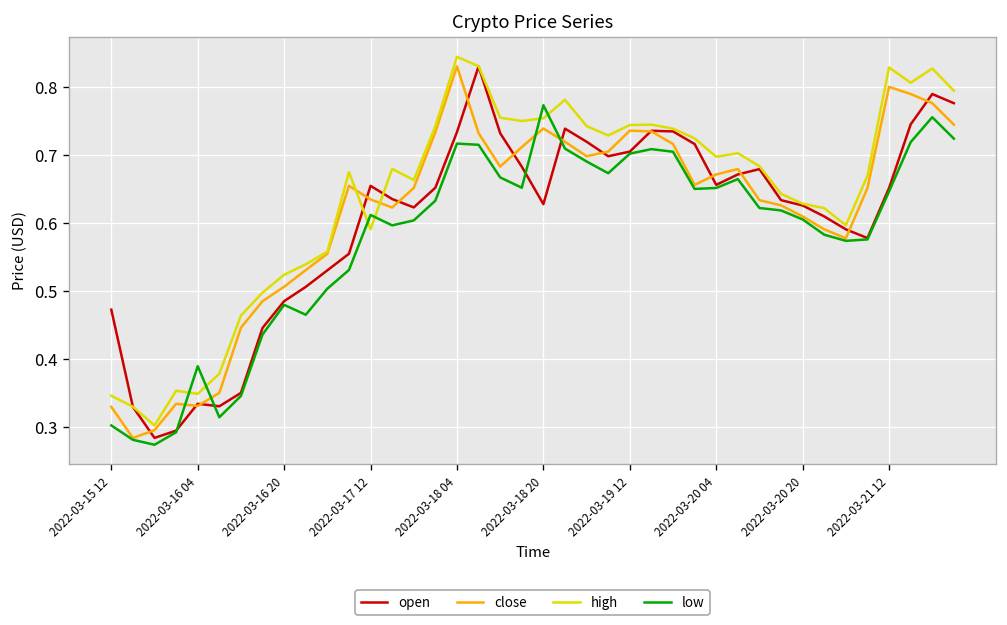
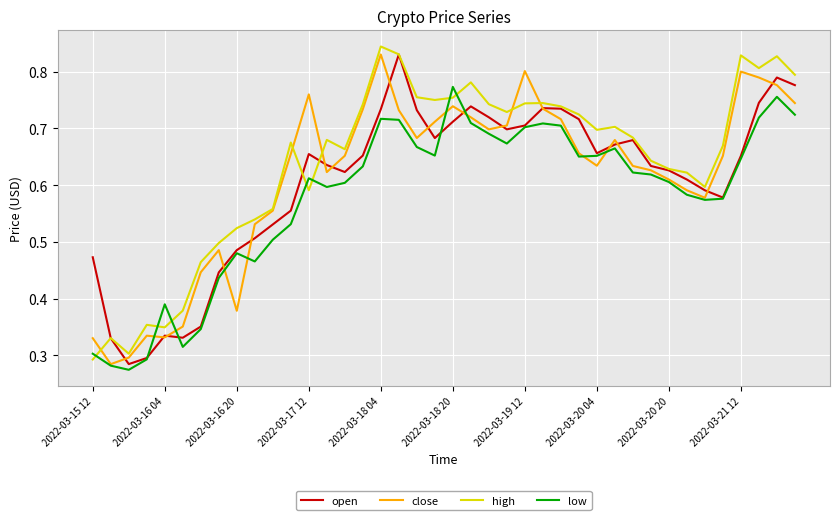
  {
    "open": {
      "2022-03-15 12": 0.47,
      "2022-03-16 20": 0.49,
      "2022-03-17 12": 0.65,
      "2022-03-18 04": 0.73,
-     "2022-03-18 20": 0.63,
+     "2022-03-18 20": 0.71,
      "2022-03-20 04": 0.66,
      "2022-03-21 12": 0.65
    },
    "close": {
      "2022-03-15 12": 0.33,
-     "2022-03-16 20": 0.51,
-     "2022-03-17 12": 0.63,
+     "2022-03-16 20": 0.38,
+     "2022-03-17 12": 0.76,
      "2022-03-18 04": 0.83,
      "2022-03-18 20": 0.74,
-     "2022-03-19 12": 0.74,
-     "2022-03-20 04": 0.67,
+     "2022-03-19 12": 0.80,
+     "2022-03-20 04": 0.63,
      "2022-03-21 12": 0.80
    },
    "high": {
-     "2022-03-15 12": 0.35,
+     "2022-03-15 12": 0.29,
      "2022-03-16 04": 0.35,
      "2022-03-16 20": 0.52,
      "2022-03-17 12": 0.59,
      "2022-03-18 04": 0.84,
      "2022-03-18 20": 0.75,
      "2022-03-19 12": 0.74,
      "2022-03-20 04": 0.70,
      "2022-03-21 12": 0.83
    },
    "low": {
      "2022-03-15 12": 0.30,
      "2022-03-16 04": 0.39,
      "2022-03-16 20": 0.48,
      "2022-03-17 12": 0.61,
      "2022-03-18 04": 0.72,
      "2022-03-18 20": 0.77,
      "2022-03-20 04": 0.65,
      "2022-03-21 12": 0.65
    }
  }
